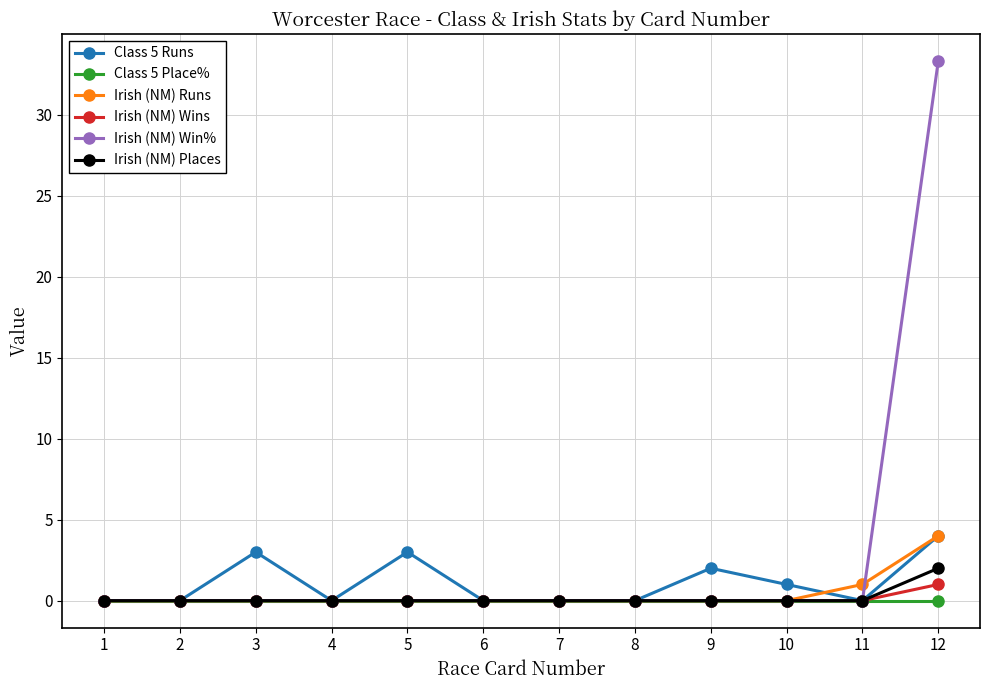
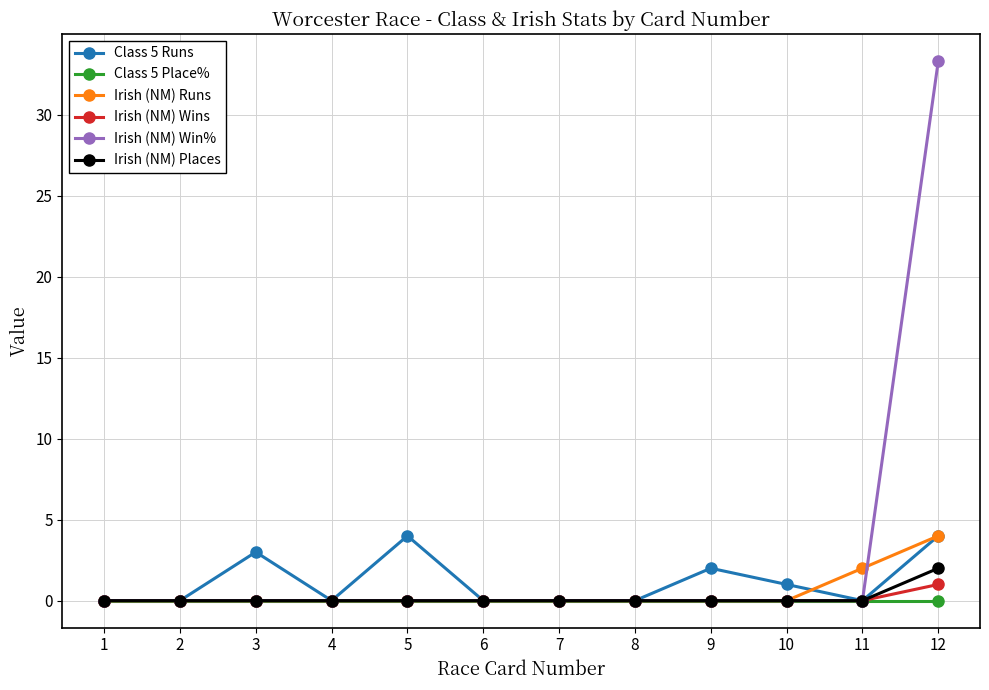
  {
    "Class 5 Runs": {
      "3": 3,
-     "5": 3,
+     "5": 4,
      "9": 2,
      "10": 1
    },
    "Class 5 Place%": {
      "12": 0
    },
    "Irish (NM) Runs": {
-     "11": 1
+     "11": 2
    },
    "Irish (NM) Wins": {
      "12": 1
    },
    "Irish (NM) Win%": {
      "12": 33.3
    },
    "Irish (NM) Places": {
      "12": 2
    }
  }
